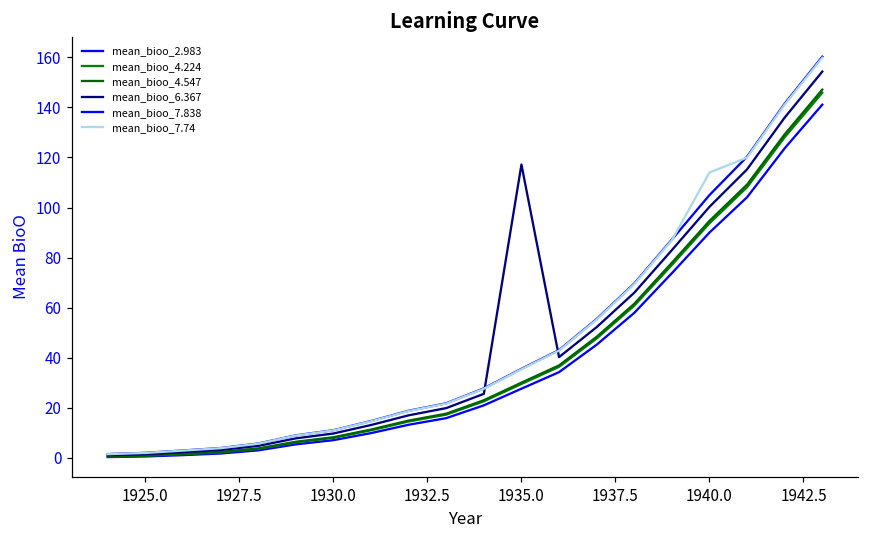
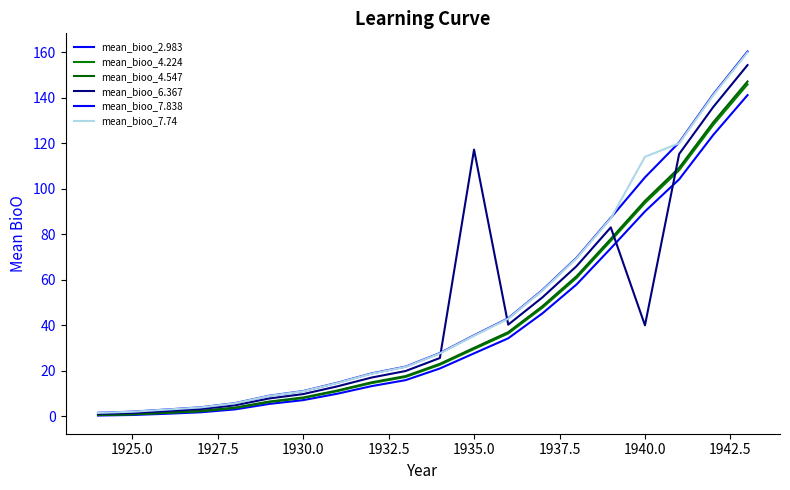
  {
    "mean_bioo_6.367": {
      "1930.0": 10,
      "1935.0": 117,
-     "1940.0": 100
+     "1940.0": 40
    },
    "mean_bioo_7.74": {
      "1940.0": 114
    }
  }
